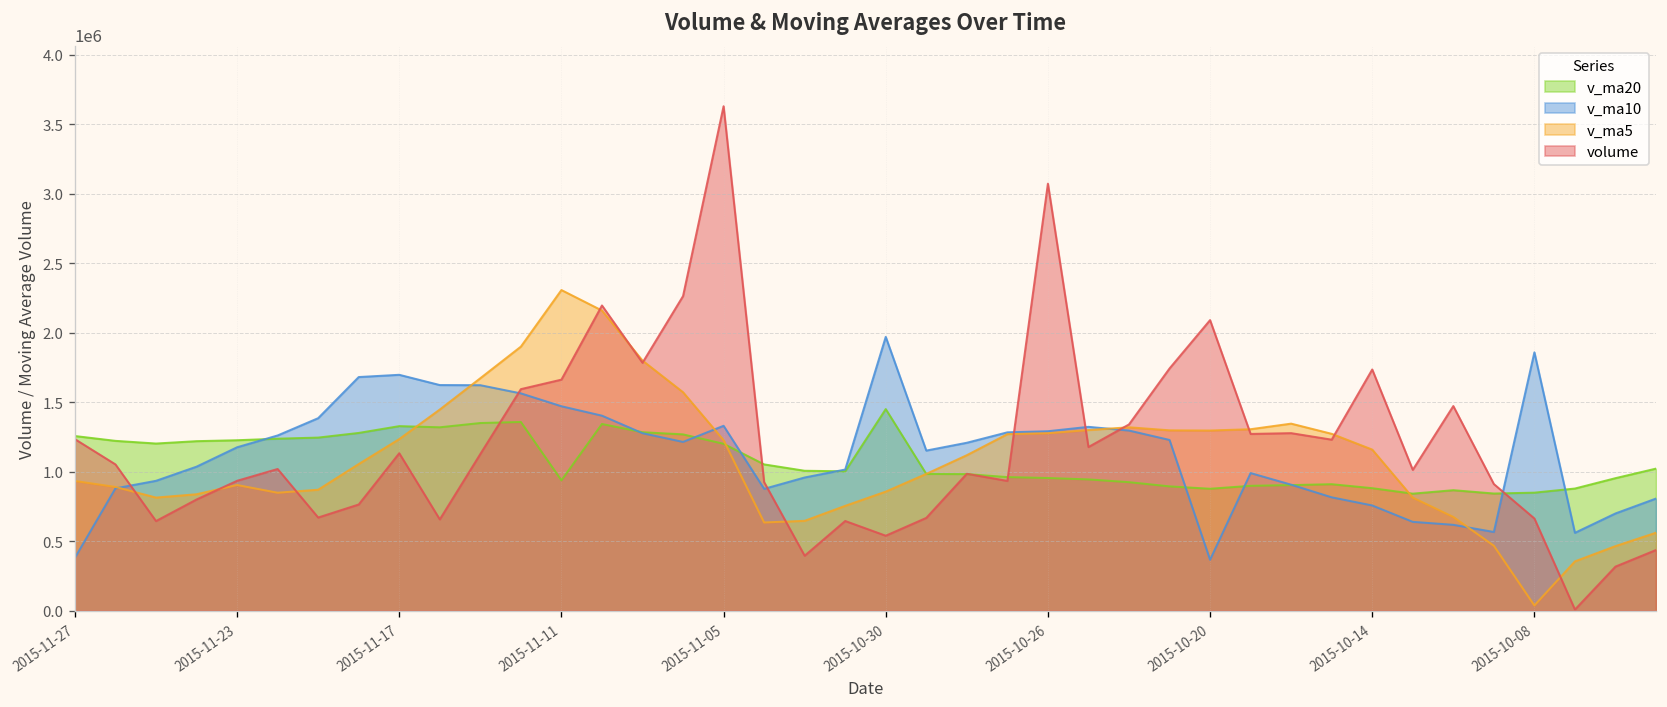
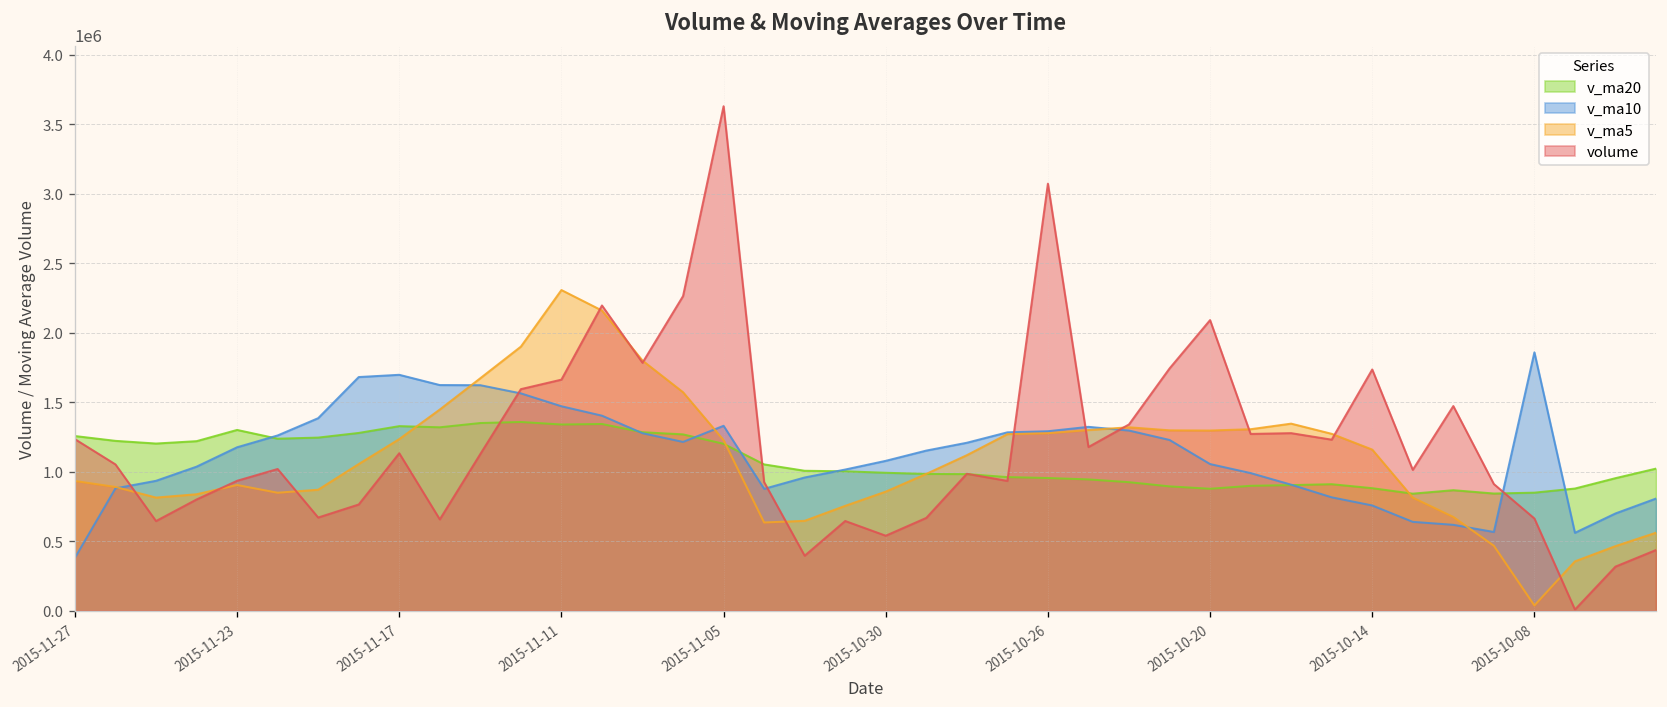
  {
    "v_ma20": {
      "2015-11-27": 1260000,
-     "2015-11-23": 1230000,
+     "2015-11-23": 1300000,
      "2015-11-17": 1330000,
-     "2015-11-11": 940000,
+     "2015-11-11": 1340000,
      "2015-11-05": 1200000,
-     "2015-10-30": 1450000,
+     "2015-10-30": 990000,
      "2015-10-26": 950000,
      "2015-10-20": 880000,
      "2015-10-14": 880000,
      "2015-10-08": 850000
    },
    "v_ma10": {
      "2015-11-27": 380000,
      "2015-11-23": 1180000,
      "2015-11-17": 1700000,
      "2015-11-11": 1470000,
      "2015-11-05": 1330000,
-     "2015-10-30": 1970000,
-     "2015-10-20": 370000,
+     "2015-10-30": 1080000,
+     "2015-10-20": 1050000,
      "2015-10-14": 760000,
      "2015-10-08": 1860000
    },
    "v_ma5": {
      "2015-11-27": 930000,
      "2015-11-23": 900000,
      "2015-11-17": 1230000,
      "2015-11-11": 2310000,
      "2015-11-05": 1230000,
      "2015-10-30": 860000,
      "2015-10-20": 1300000,
      "2015-10-14": 1160000,
      "2015-10-08": 40000
    },
    "volume": {
      "2015-11-27": 1230000,
      "2015-11-23": 930000,
      "2015-11-17": 1130000,
      "2015-11-11": 1660000,
      "2015-11-05": 3630000,
      "2015-10-30": 540000,
      "2015-10-26": 3070000,
      "2015-10-20": 2090000,
      "2015-10-14": 1740000,
      "2015-10-08": 660000
    }
  }
